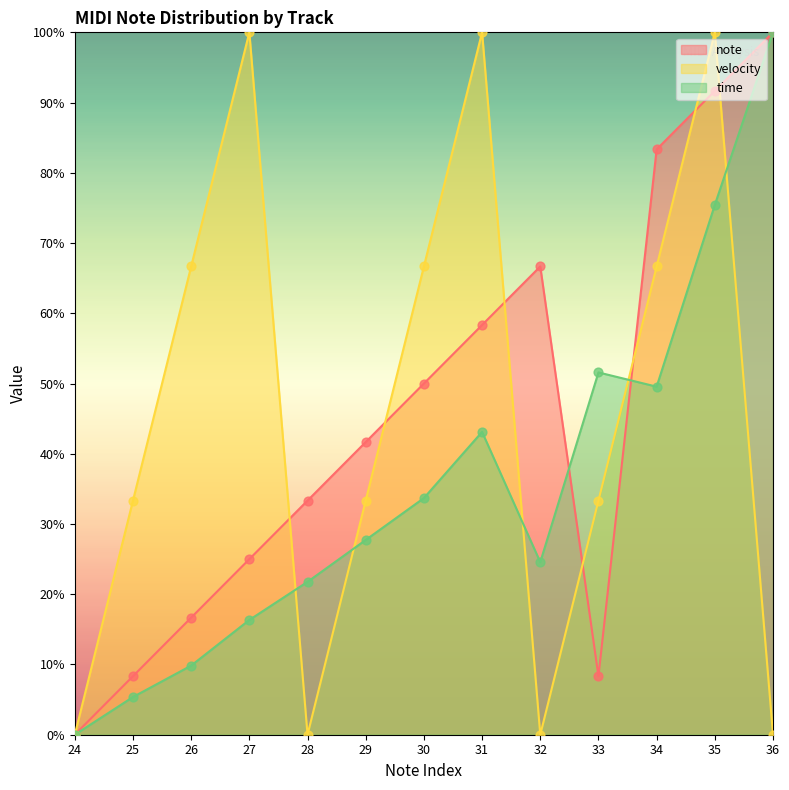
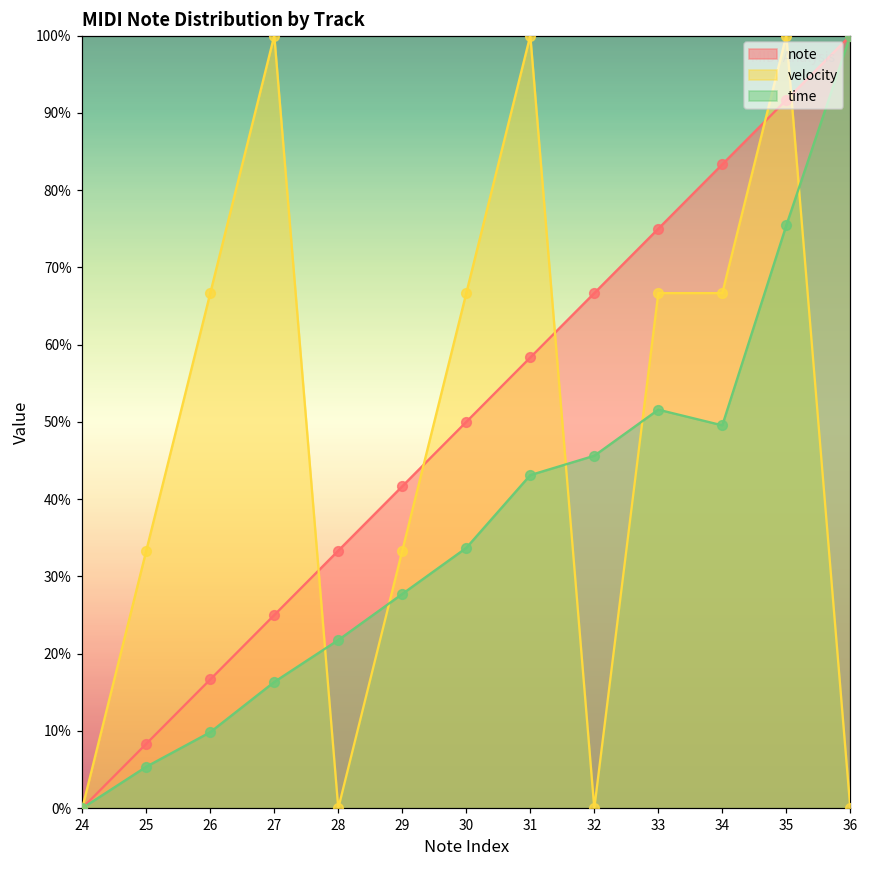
  {
    "note": {
      "25": "8%",
      "26": "17%",
      "27": "25%",
      "28": "33%",
      "29": "42%",
      "30": "50%",
      "31": "58%",
      "32": "67%",
-     "33": "8%",
+     "33": "75%",
      "34": "83%"
    },
    "velocity": {
      "25": "33%",
      "26": "67%",
      "27": "100%",
      "28": "0%",
      "29": "33%",
      "30": "67%",
      "31": "100%",
      "32": "0%",
-     "33": "33%",
+     "33": "67%",
      "34": "67%",
      "35": "100%",
      "36": "0%"
    },
    "time": {
      "25": "5%",
      "26": "10%",
      "27": "16%",
      "28": "22%",
      "29": "28%",
      "30": "34%",
      "31": "43%",
-     "32": "25%",
+     "32": "46%",
      "33": "52%",
      "34": "50%",
      "35": "75%"
    }
  }
